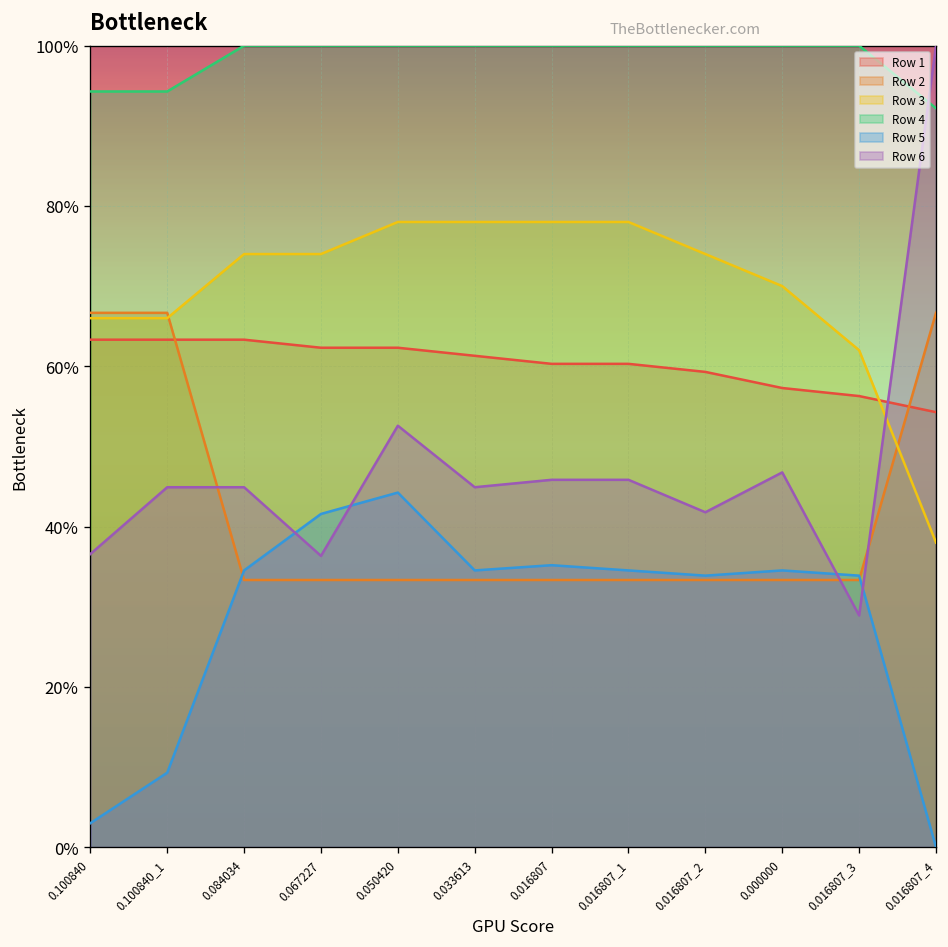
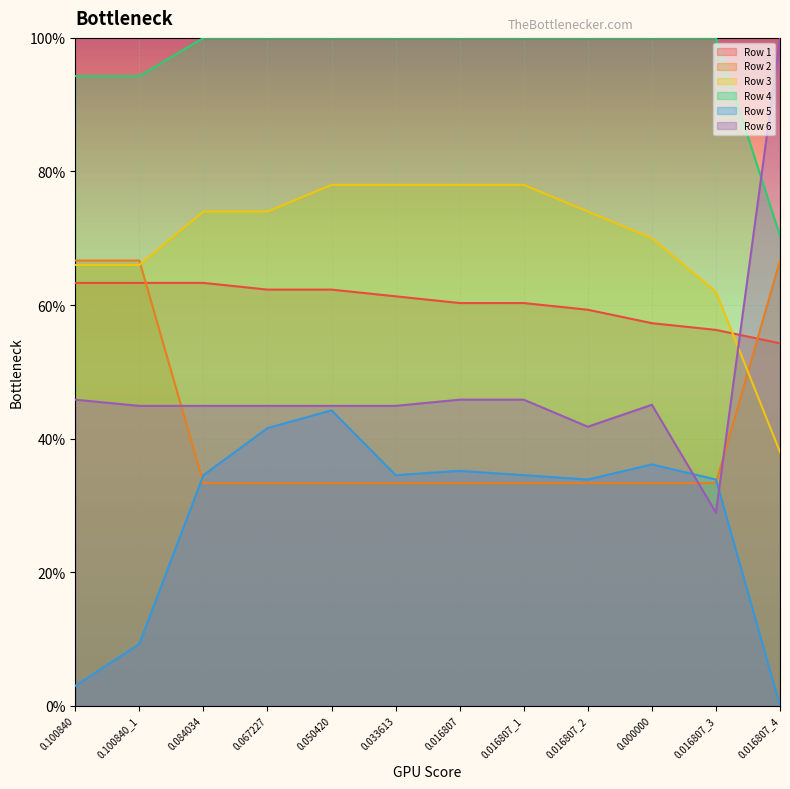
  {
    "Row 4": {
      "0.100840": "94%",
      "0.100840_1": "94%",
      "0.084034": "100%",
      "0.067227": "100%",
      "0.050420": "100%",
      "0.033613": "100%",
      "0.016807": "100%",
      "0.016807_1": "100%",
      "0.016807_2": "100%",
      "0.000000": "100%",
      "0.016807_3": "100%",
-     "0.016807_4": "92%"
+     "0.016807_4": "70%"
    },
    "Row 5": {
      "0.100840": "3%",
      "0.100840_1": "9%",
      "0.084034": "35%",
      "0.067227": "42%",
      "0.050420": "44%",
      "0.033613": "35%",
      "0.016807": "35%",
      "0.016807_1": "35%",
      "0.016807_2": "34%",
-     "0.000000": "35%",
+     "0.000000": "36%",
      "0.016807_3": "34%",
      "0.016807_4": "0%"
    },
    "Row 6": {
-     "0.100840": "37%",
+     "0.100840": "46%",
      "0.100840_1": "45%",
      "0.084034": "45%",
-     "0.067227": "36%",
-     "0.050420": "53%",
+     "0.067227": "45%",
+     "0.050420": "45%",
      "0.033613": "45%",
      "0.016807": "46%",
      "0.016807_1": "46%",
      "0.016807_2": "42%",
-     "0.000000": "47%",
+     "0.000000": "45%",
      "0.016807_3": "29%",
      "0.016807_4": "100%"
    }
  }
